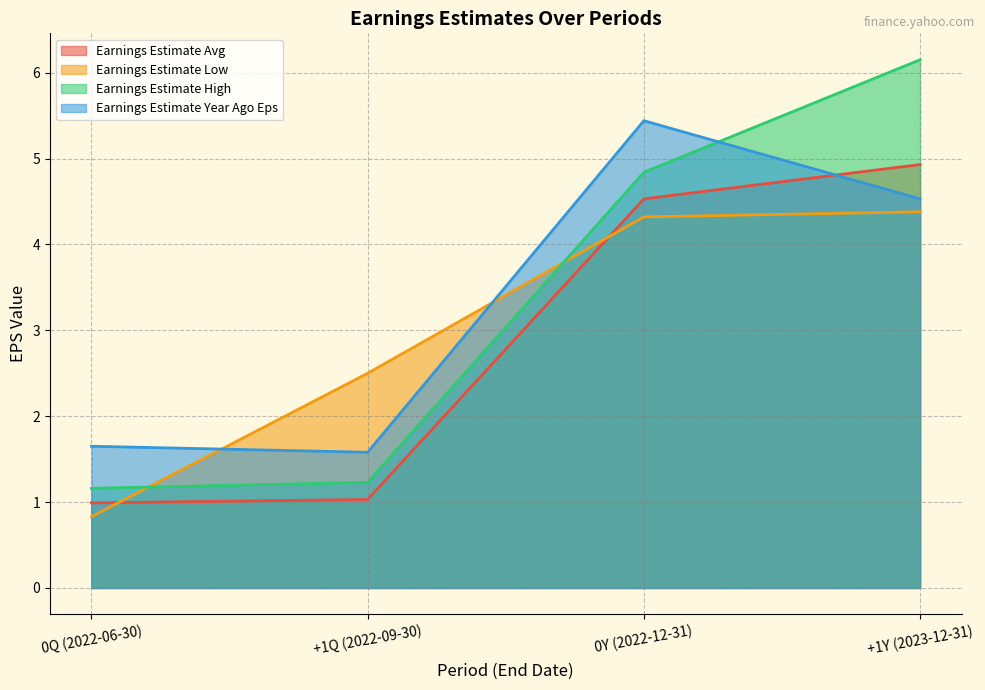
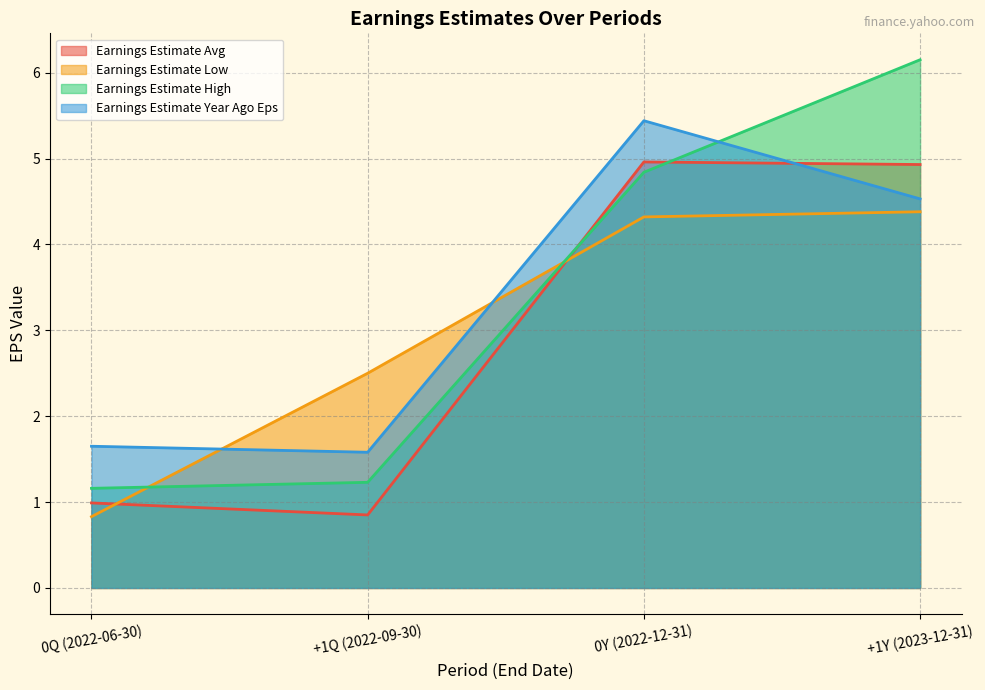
  {
    "Earnings Estimate Avg": {
      "0Q (2022-06-30)": 1.0,
-     "+1Q (2022-09-30)": 1.0,
-     "0Y (2022-12-31)": 4.5,
+     "+1Q (2022-09-30)": 0.9,
+     "0Y (2022-12-31)": 5.0,
      "+1Y (2023-12-31)": 4.9
    },
    "Earnings Estimate Low": {
      "0Q (2022-06-30)": 0.8,
      "+1Q (2022-09-30)": 2.5,
      "0Y (2022-12-31)": 4.3,
      "+1Y (2023-12-31)": 4.4
    },
    "Earnings Estimate High": {
      "0Q (2022-06-30)": 1.2,
      "+1Q (2022-09-30)": 1.2,
      "0Y (2022-12-31)": 4.8,
      "+1Y (2023-12-31)": 6.2
    },
    "Earnings Estimate Year Ago Eps": {
      "0Q (2022-06-30)": 1.7,
      "+1Q (2022-09-30)": 1.6,
      "0Y (2022-12-31)": 5.4,
      "+1Y (2023-12-31)": 4.5
    }
  }
